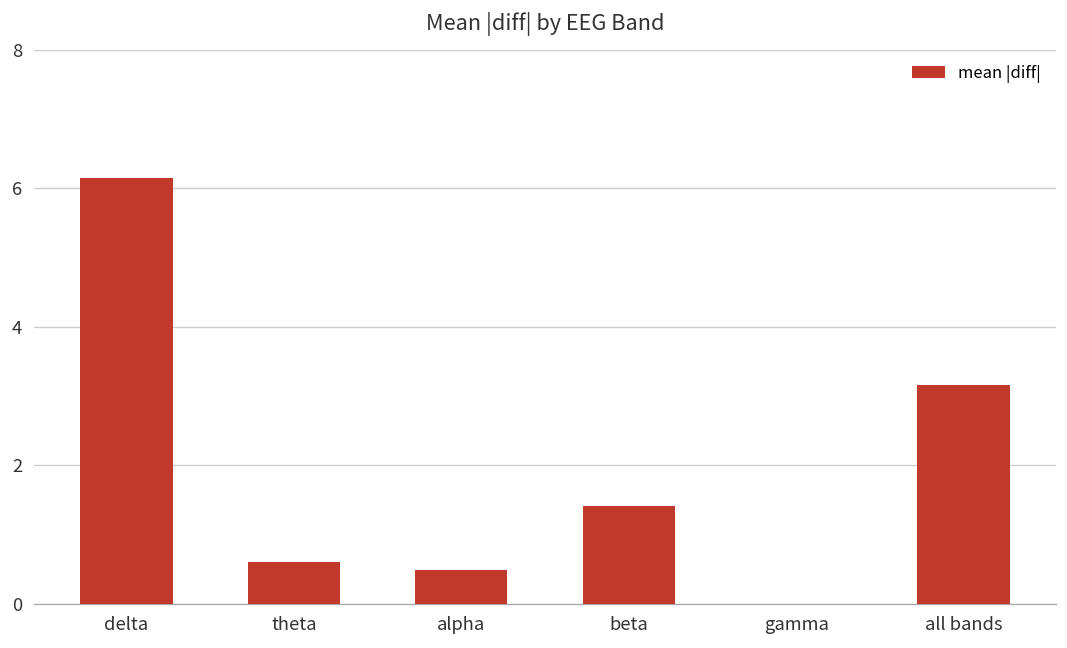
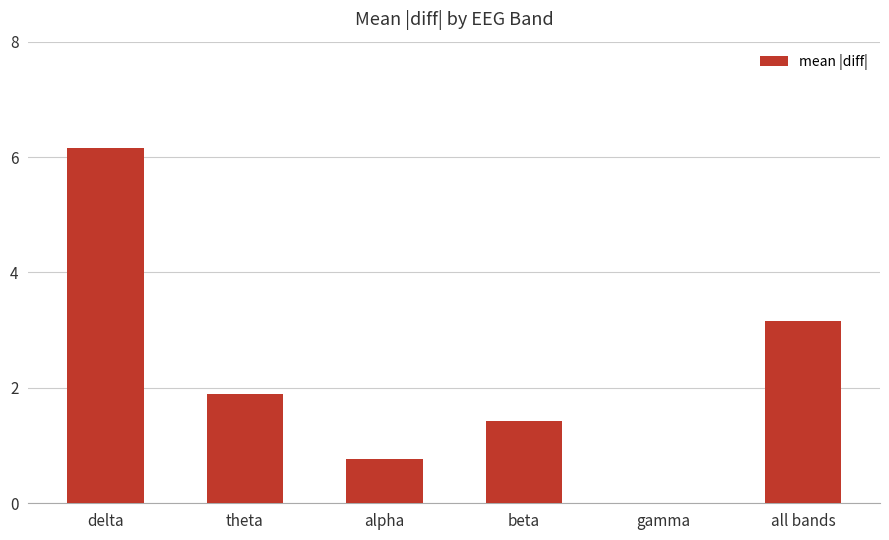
  {
    "delta": 6.2,
-   "theta": 0.6,
-   "alpha": 0.5,
+   "theta": 1.9,
+   "alpha": 0.8,
    "beta": 1.4,
    "all bands": 3.2
  }
